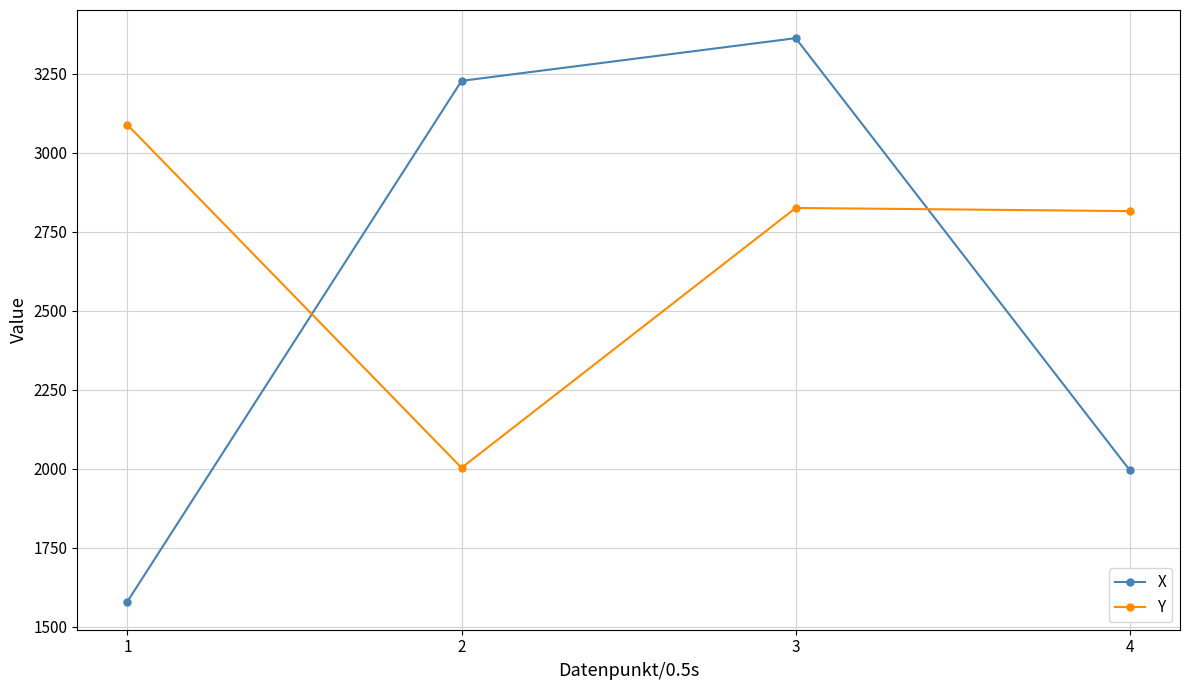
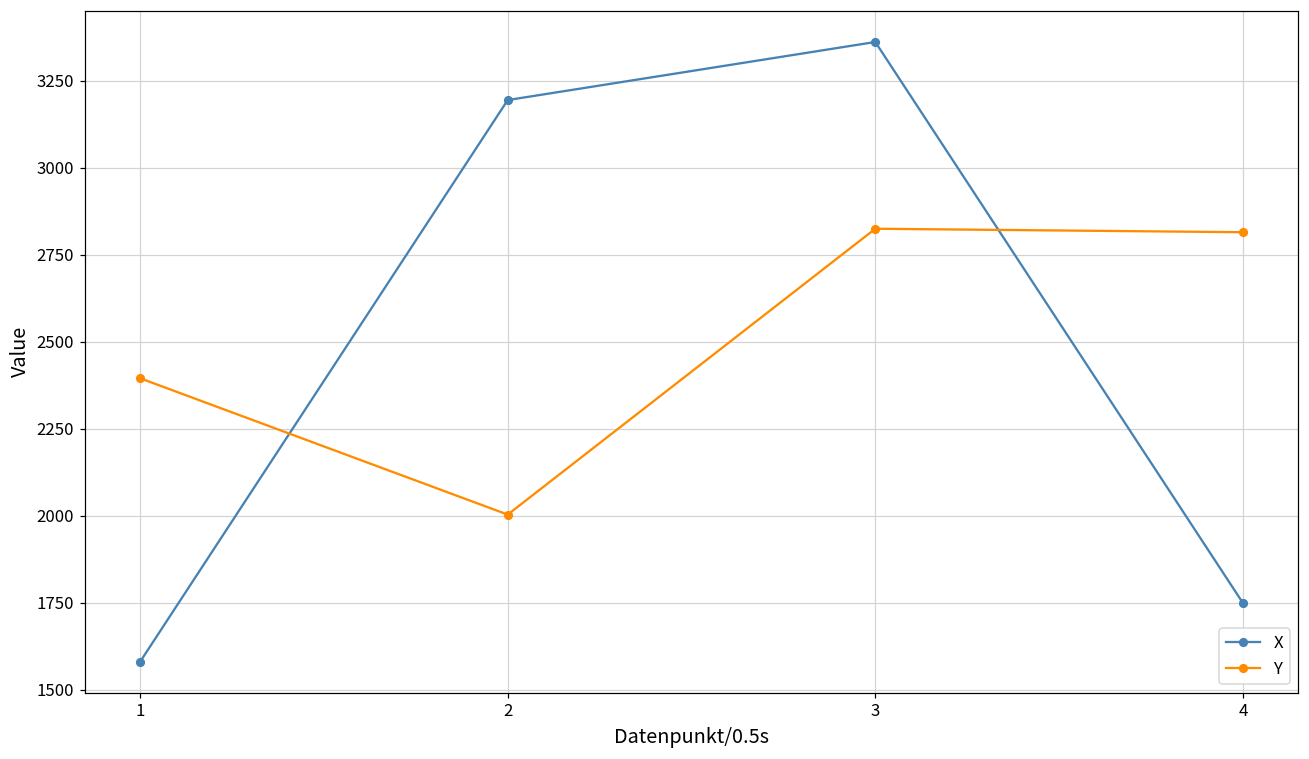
  {
    "X": {
      "1": 1580,
-     "2": 3230,
+     "2": 3200,
      "3": 3360,
-     "4": 2000
+     "4": 1750
    },
    "Y": {
-     "1": 3090,
+     "1": 2400,
      "2": 2000,
      "3": 2830,
      "4": 2820
    }
  }
